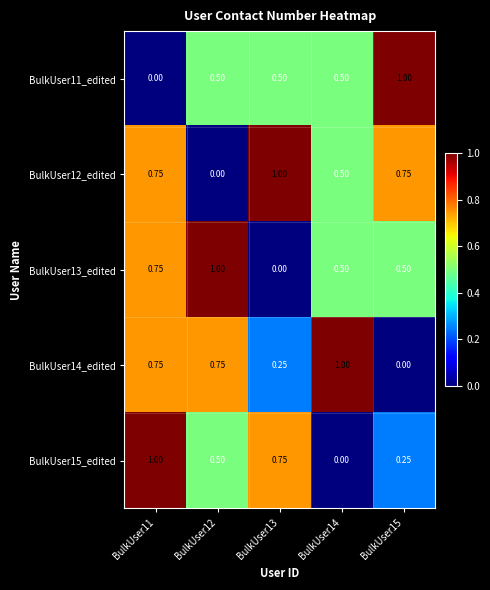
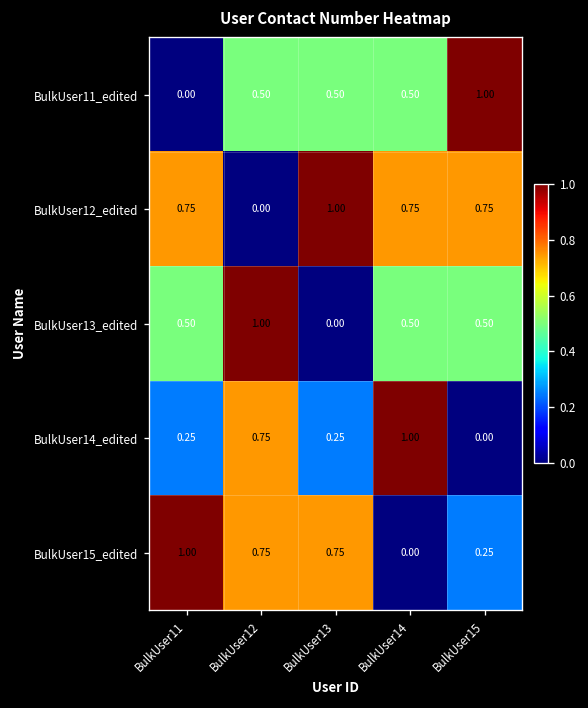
  {
    "BulkUser11_edited": {
      "BulkUser11": 0.00,
      "BulkUser12": 0.50,
      "BulkUser13": 0.50,
      "BulkUser14": 0.50,
      "BulkUser15": 1.00
    },
    "BulkUser12_edited": {
      "BulkUser11": 0.75,
      "BulkUser12": 0.00,
      "BulkUser13": 1.00,
-     "BulkUser14": 0.50,
+     "BulkUser14": 0.75,
      "BulkUser15": 0.75
    },
    "BulkUser13_edited": {
-     "BulkUser11": 0.75,
+     "BulkUser11": 0.50,
      "BulkUser12": 1.00,
      "BulkUser13": 0.00,
      "BulkUser14": 0.50,
      "BulkUser15": 0.50
    },
    "BulkUser14_edited": {
-     "BulkUser11": 0.75,
+     "BulkUser11": 0.25,
      "BulkUser12": 0.75,
      "BulkUser13": 0.25,
      "BulkUser14": 1.00,
      "BulkUser15": 0.00
    },
    "BulkUser15_edited": {
      "BulkUser11": 1.00,
-     "BulkUser12": 0.50,
+     "BulkUser12": 0.75,
      "BulkUser13": 0.75,
      "BulkUser14": 0.00,
      "BulkUser15": 0.25
    }
  }
